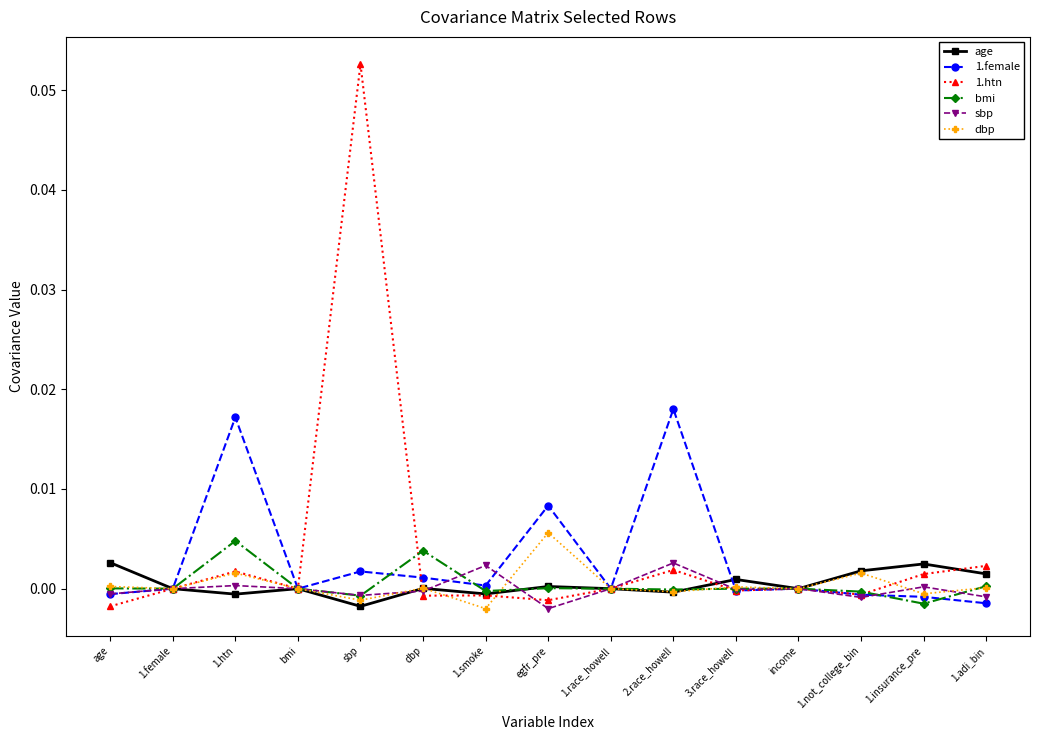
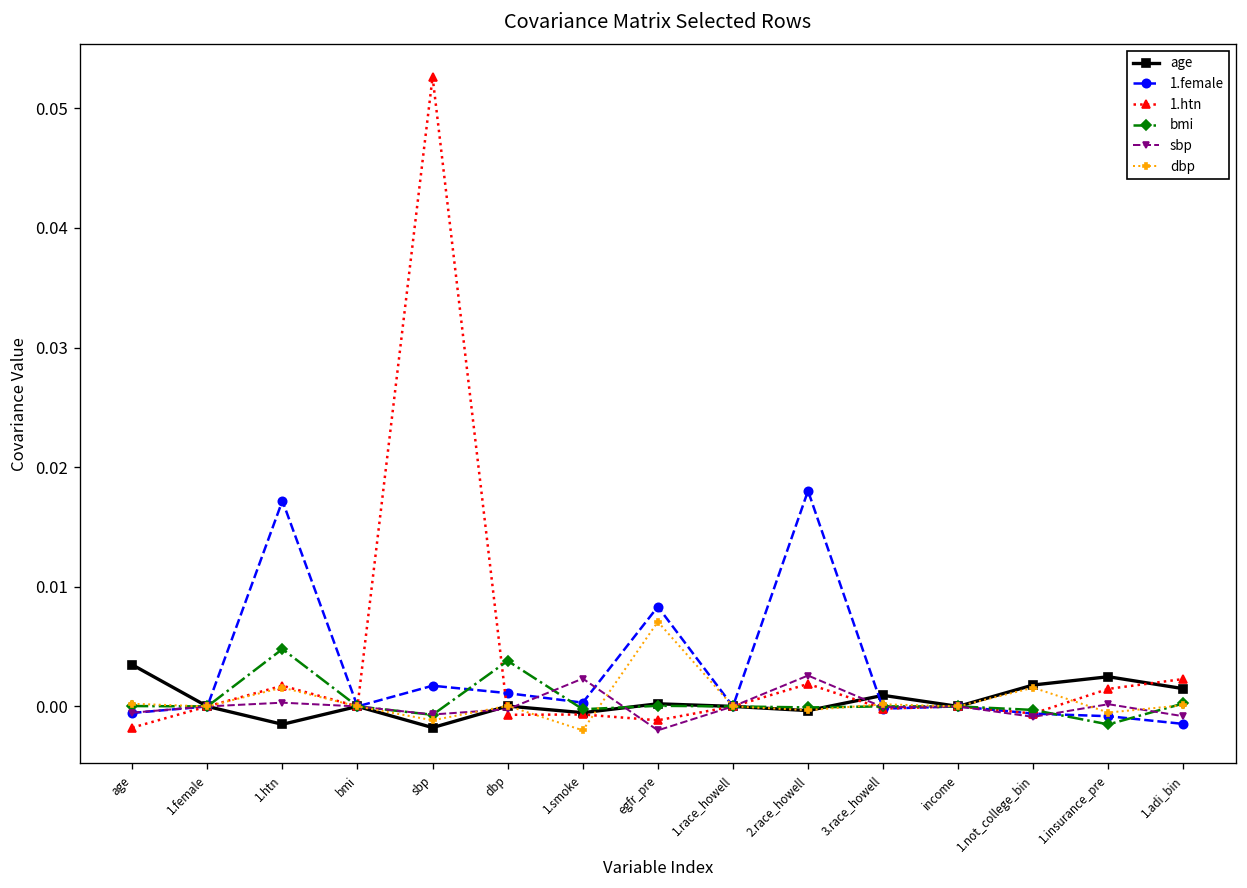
  {
    "age": {
-     "age": 0.0026,
-     "1.htn": -0.0005,
+     "age": 0.0035,
+     "1.htn": -0.0015,
      "sbp": -0.002,
      "3.race_howell": 0.001,
      "1.insurance_pre": 0.002,
      "1.adi_bin": 0.001
    },
    "1.female": {
      "1.htn": 0.017,
      "sbp": 0.002,
      "dbp": 0.001,
      "1.smoke": 0.000,
      "egfr_pre": 0.008,
      "2.race_howell": 0.018,
      "1.insurance_pre": -0.001,
      "1.adi_bin": -0.001
    },
    "1.htn": {
      "age": -0.002,
      "sbp": 0.053,
      "dbp": -0.001,
      "egfr_pre": -0.001,
      "2.race_howell": 0.002,
      "1.insurance_pre": 0.001,
      "1.adi_bin": 0.002
    },
    "bmi": {
      "1.htn": 0.005,
      "dbp": 0.004,
      "1.smoke": 0.000,
      "1.not_college_bin": 0.000,
      "1.insurance_pre": -0.002
    },
    "sbp": {
      "1.htn": 0.000,
      "dbp": 0.000,
      "1.smoke": 0.002,
      "egfr_pre": -0.002,
      "2.race_howell": 0.003,
      "1.not_college_bin": -0.001,
      "1.insurance_pre": 0.000,
      "1.adi_bin": -0.001
    },
    "dbp": {
      "sbp": -0.001,
      "1.smoke": -0.002,
-     "egfr_pre": 0.006,
+     "egfr_pre": 0.007,
      "1.insurance_pre": -0.001
    }
  }
